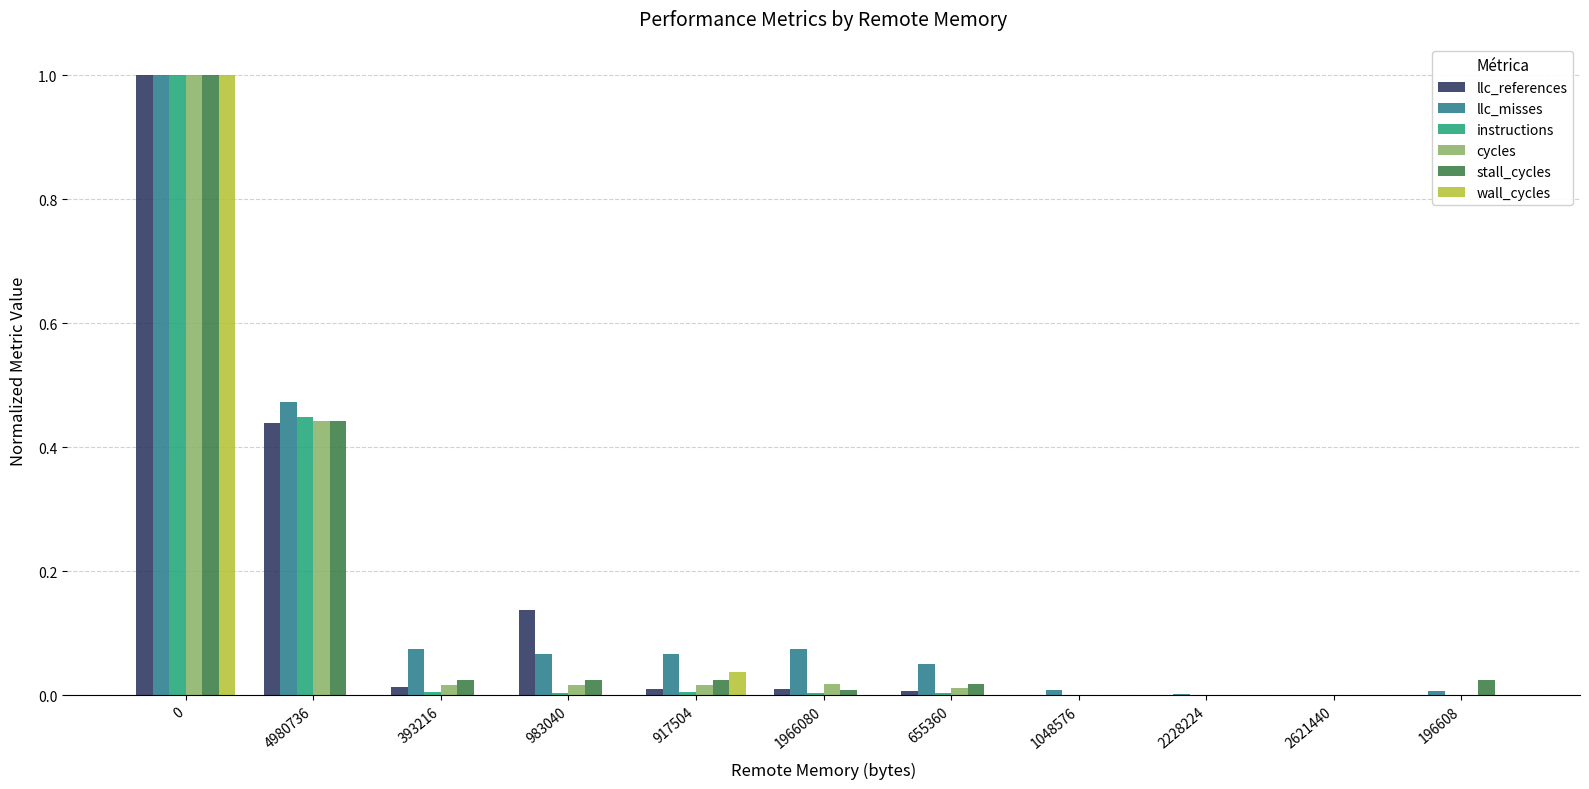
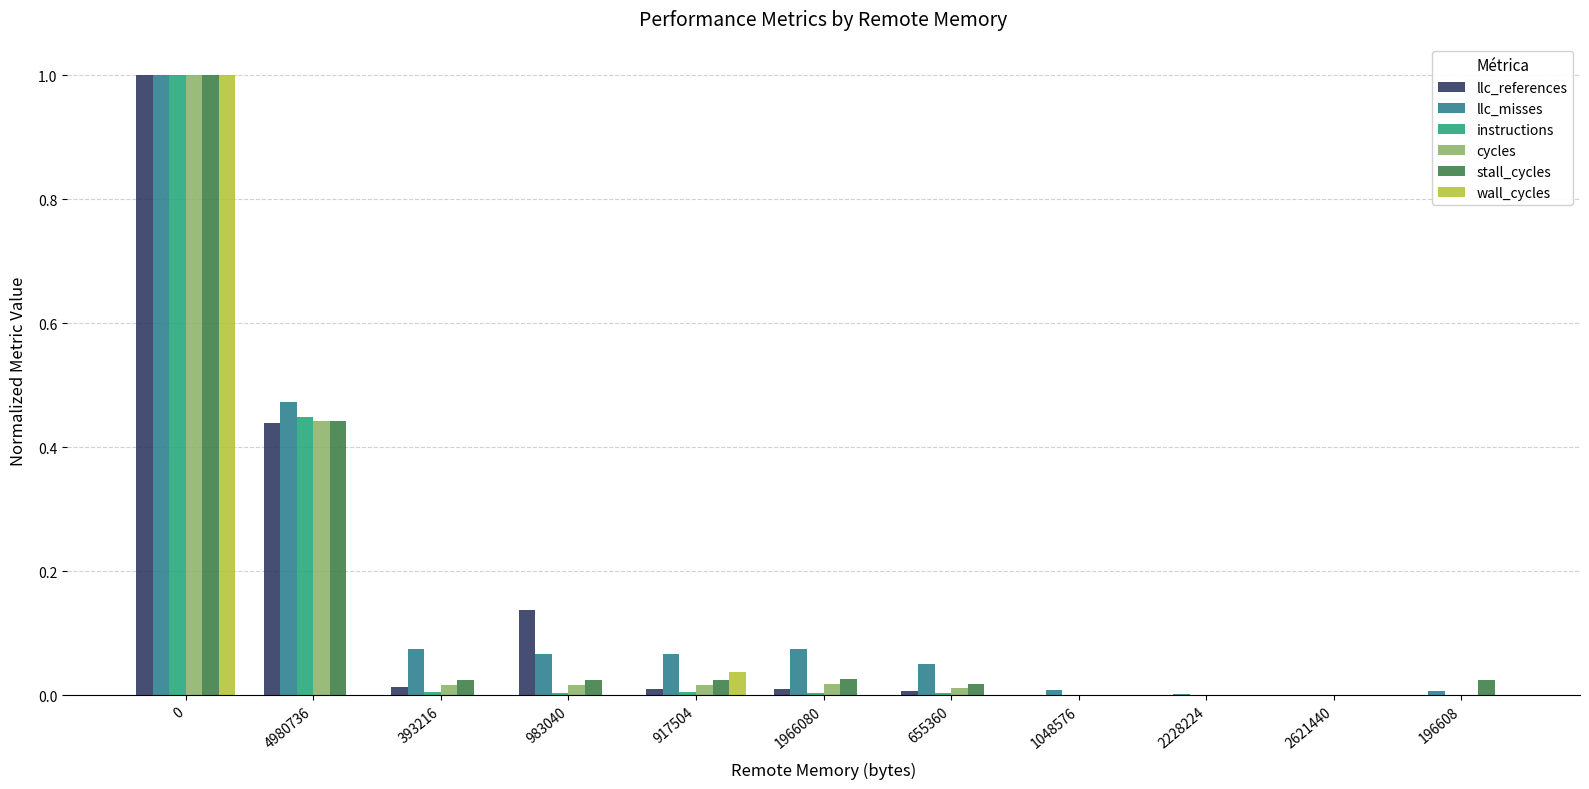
  {
    "llc_references": {
      "0": 1.00,
      "4980736": 0.44,
      "393216": 0.01,
      "983040": 0.14,
      "917504": 0.01,
      "1966080": 0.01,
      "655360": 0.01,
      "1048576": 0.00
    },
    "cycles": {
      "0": 1.00,
      "4980736": 0.44,
      "393216": 0.02,
      "983040": 0.02,
      "917504": 0.02,
      "1966080": 0.02,
      "655360": 0.01,
      "2621440": 0.00
    },
    "stall_cycles": {
      "0": 1.00,
      "4980736": 0.44,
      "393216": 0.03,
      "983040": 0.02,
      "917504": 0.02,
-     "1966080": 0.01,
+     "1966080": 0.03,
      "655360": 0.02,
      "2621440": 0.00,
      "196608": 0.02
    },
    "wall_cycles": {
      "0": 1.00,
      "4980736": 0.00,
      "917504": 0.04
    }
  }
